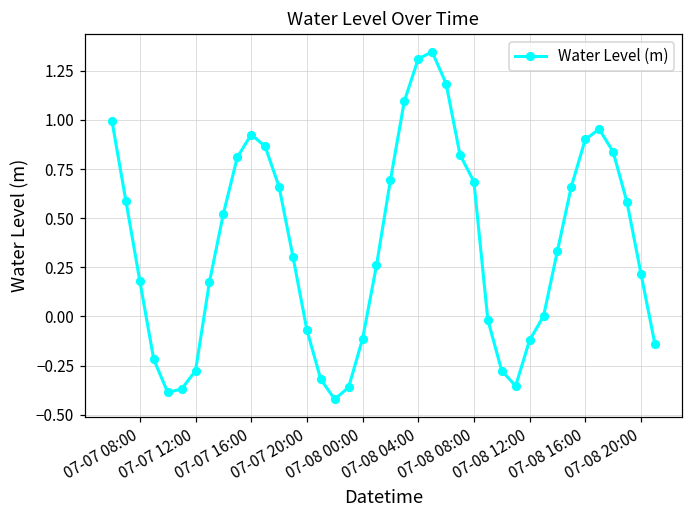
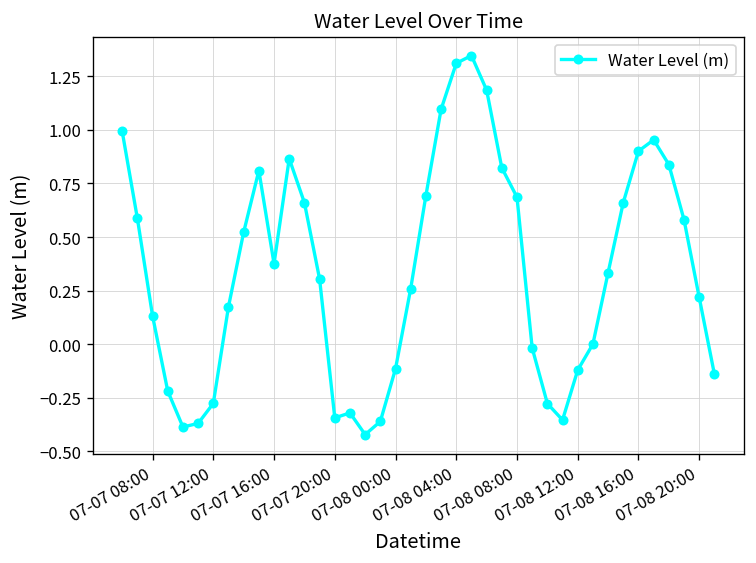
  {
-   "07-07 08:00": 0.18,
+   "07-07 08:00": 0.13,
    "07-07 12:00": -0.28,
-   "07-07 16:00": 0.93,
-   "07-07 20:00": -0.07,
+   "07-07 16:00": 0.38,
+   "07-07 20:00": -0.34,
    "07-08 00:00": -0.11,
    "07-08 04:00": 1.31,
    "07-08 08:00": 0.69,
    "07-08 12:00": -0.12,
    "07-08 16:00": 0.90,
    "07-08 20:00": 0.22
  }
